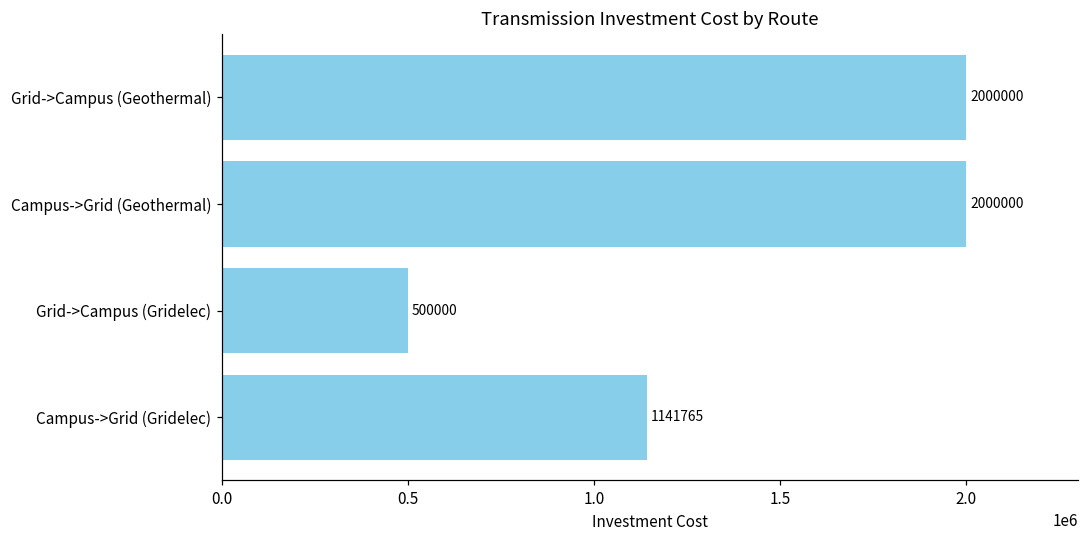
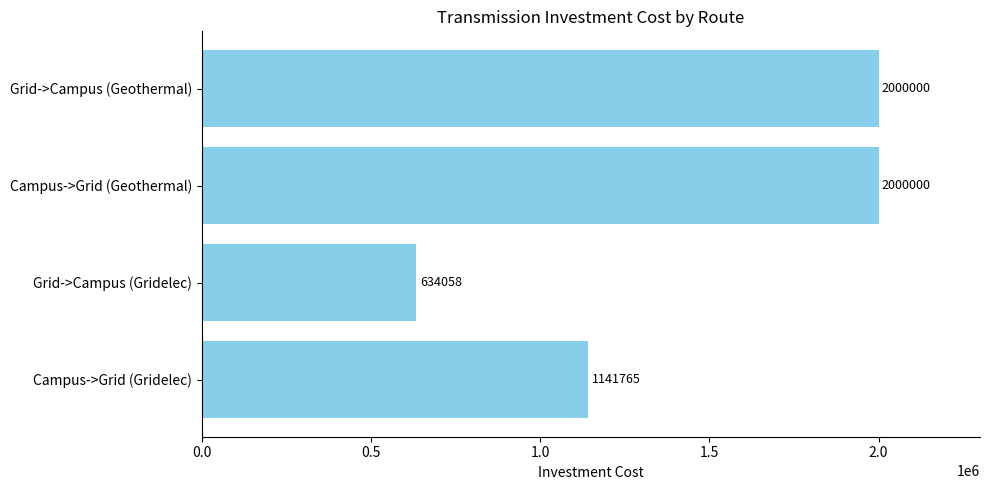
  {
    "Grid->Campus (Geothermal)": 2000000,
    "Campus->Grid (Geothermal)": 2000000,
-   "Grid->Campus (Gridelec)": 500000,
+   "Grid->Campus (Gridelec)": 634058,
    "Campus->Grid (Gridelec)": 1141765
  }
